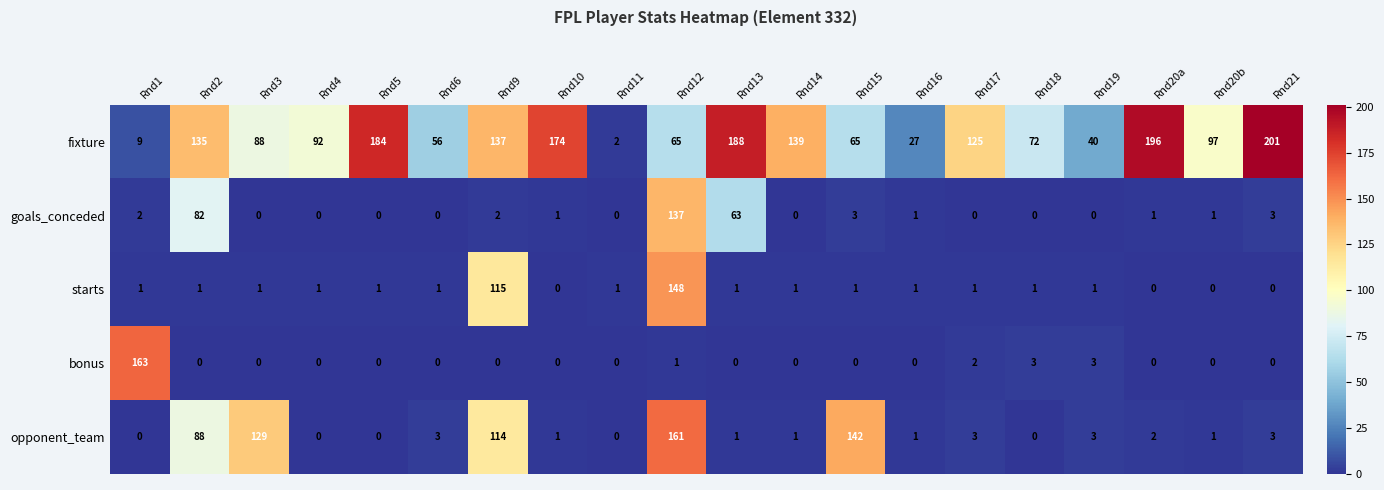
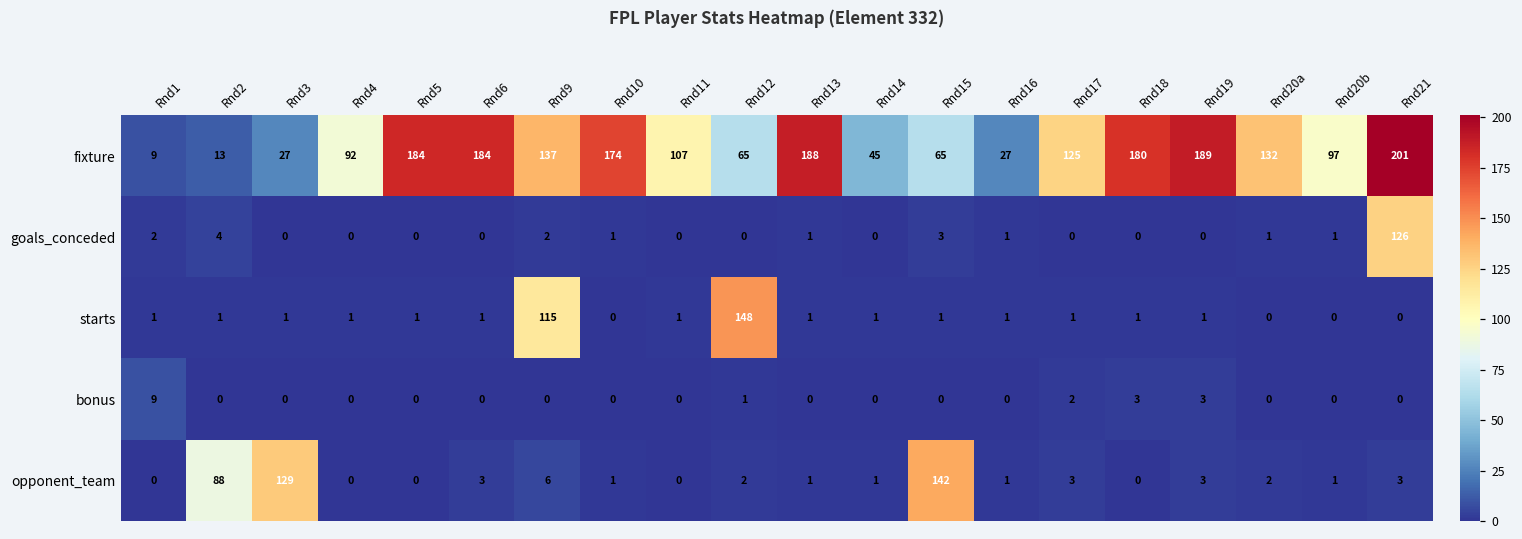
  {
    "fixture": {
      "Rnd1": 9,
-     "Rnd2": 135,
-     "Rnd3": 88,
+     "Rnd2": 13,
+     "Rnd3": 27,
      "Rnd4": 92,
      "Rnd5": 184,
-     "Rnd6": 56,
+     "Rnd6": 184,
      "Rnd9": 137,
      "Rnd10": 174,
-     "Rnd11": 2,
+     "Rnd11": 107,
      "Rnd12": 65,
      "Rnd13": 188,
-     "Rnd14": 139,
+     "Rnd14": 45,
      "Rnd15": 65,
      "Rnd16": 27,
      "Rnd17": 125,
-     "Rnd18": 72,
-     "Rnd19": 40,
-     "Rnd20a": 196,
+     "Rnd18": 180,
+     "Rnd19": 189,
+     "Rnd20a": 132,
      "Rnd20b": 97,
      "Rnd21": 201
    },
    "goals_conceded": {
      "Rnd1": 2,
-     "Rnd2": 82,
+     "Rnd2": 4,
      "Rnd3": 0,
      "Rnd4": 0,
      "Rnd5": 0,
      "Rnd6": 0,
      "Rnd9": 2,
      "Rnd10": 1,
      "Rnd11": 0,
-     "Rnd12": 137,
-     "Rnd13": 63,
+     "Rnd12": 0,
+     "Rnd13": 1,
      "Rnd14": 0,
      "Rnd15": 3,
      "Rnd16": 1,
      "Rnd17": 0,
      "Rnd18": 0,
      "Rnd19": 0,
      "Rnd20a": 1,
      "Rnd20b": 1,
-     "Rnd21": 3
+     "Rnd21": 126
    },
    "starts": {
      "Rnd1": 1,
      "Rnd2": 1,
      "Rnd3": 1,
      "Rnd4": 1,
      "Rnd5": 1,
      "Rnd6": 1,
      "Rnd9": 115,
      "Rnd10": 0,
      "Rnd11": 1,
      "Rnd12": 148,
      "Rnd13": 1,
      "Rnd14": 1,
      "Rnd15": 1,
      "Rnd16": 1,
      "Rnd17": 1,
      "Rnd18": 1,
      "Rnd19": 1,
      "Rnd20a": 0,
      "Rnd20b": 0,
      "Rnd21": 0
    },
    "bonus": {
-     "Rnd1": 163,
+     "Rnd1": 9,
      "Rnd2": 0,
      "Rnd3": 0,
      "Rnd4": 0,
      "Rnd5": 0,
      "Rnd6": 0,
      "Rnd9": 0,
      "Rnd10": 0,
      "Rnd11": 0,
      "Rnd12": 1,
      "Rnd13": 0,
      "Rnd14": 0,
      "Rnd15": 0,
      "Rnd16": 0,
      "Rnd17": 2,
      "Rnd18": 3,
      "Rnd19": 3,
      "Rnd20a": 0,
      "Rnd20b": 0,
      "Rnd21": 0
    },
    "opponent_team": {
      "Rnd1": 0,
      "Rnd2": 88,
      "Rnd3": 129,
      "Rnd4": 0,
      "Rnd5": 0,
      "Rnd6": 3,
-     "Rnd9": 114,
+     "Rnd9": 6,
      "Rnd10": 1,
      "Rnd11": 0,
-     "Rnd12": 161,
+     "Rnd12": 2,
      "Rnd13": 1,
      "Rnd14": 1,
      "Rnd15": 142,
      "Rnd16": 1,
      "Rnd17": 3,
      "Rnd18": 0,
      "Rnd19": 3,
      "Rnd20a": 2,
      "Rnd20b": 1,
      "Rnd21": 3
    }
  }
